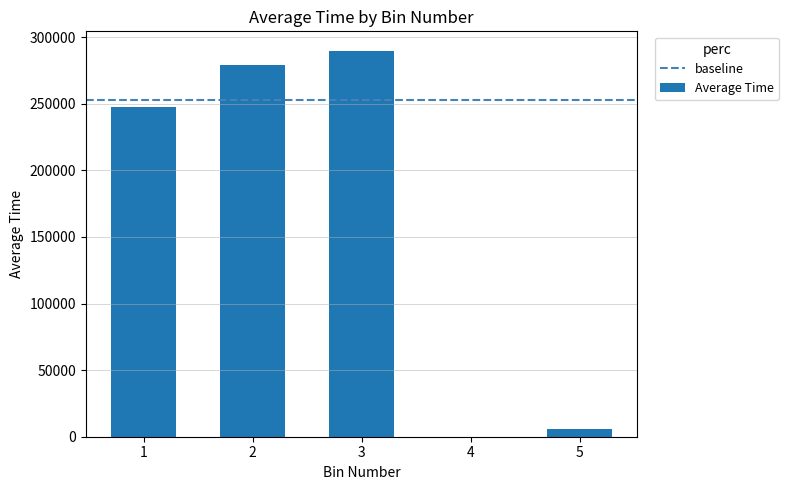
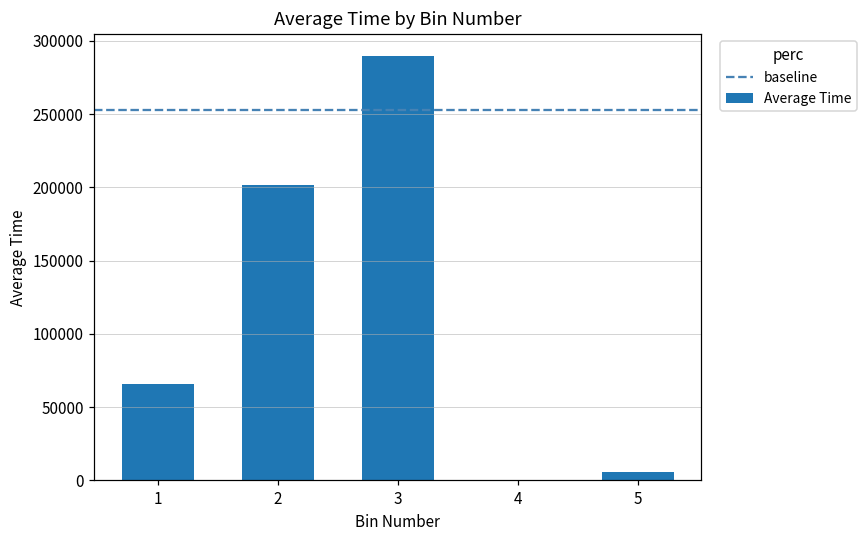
  {
-   "1": 248000,
-   "2": 279000,
+   "1": 66000,
+   "2": 202000,
    "3": 290000,
    "4": 0,
    "5": 6000
  }
